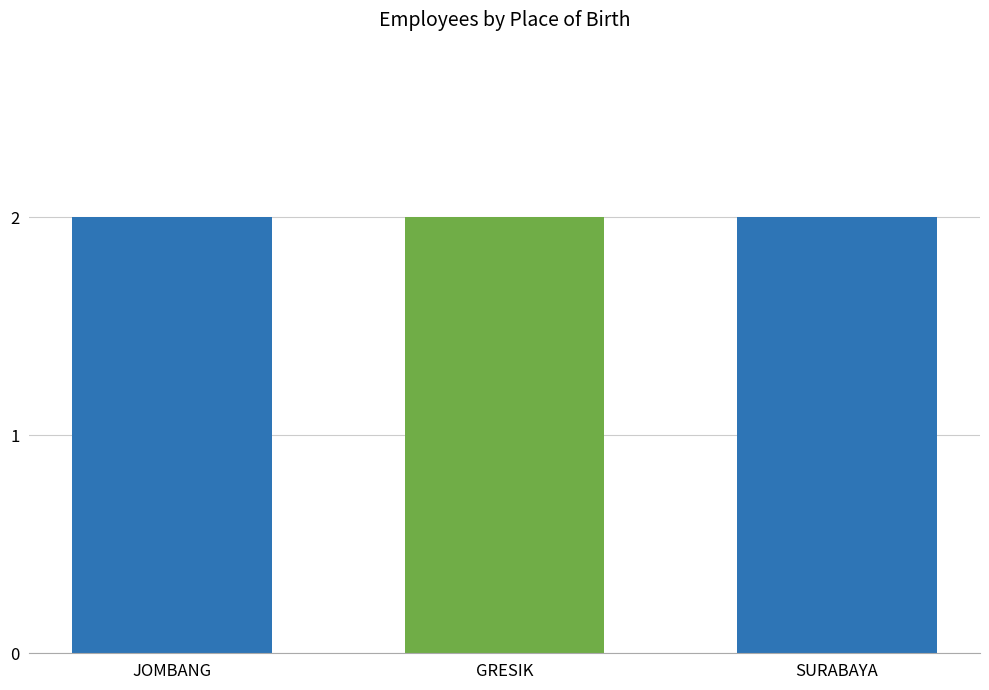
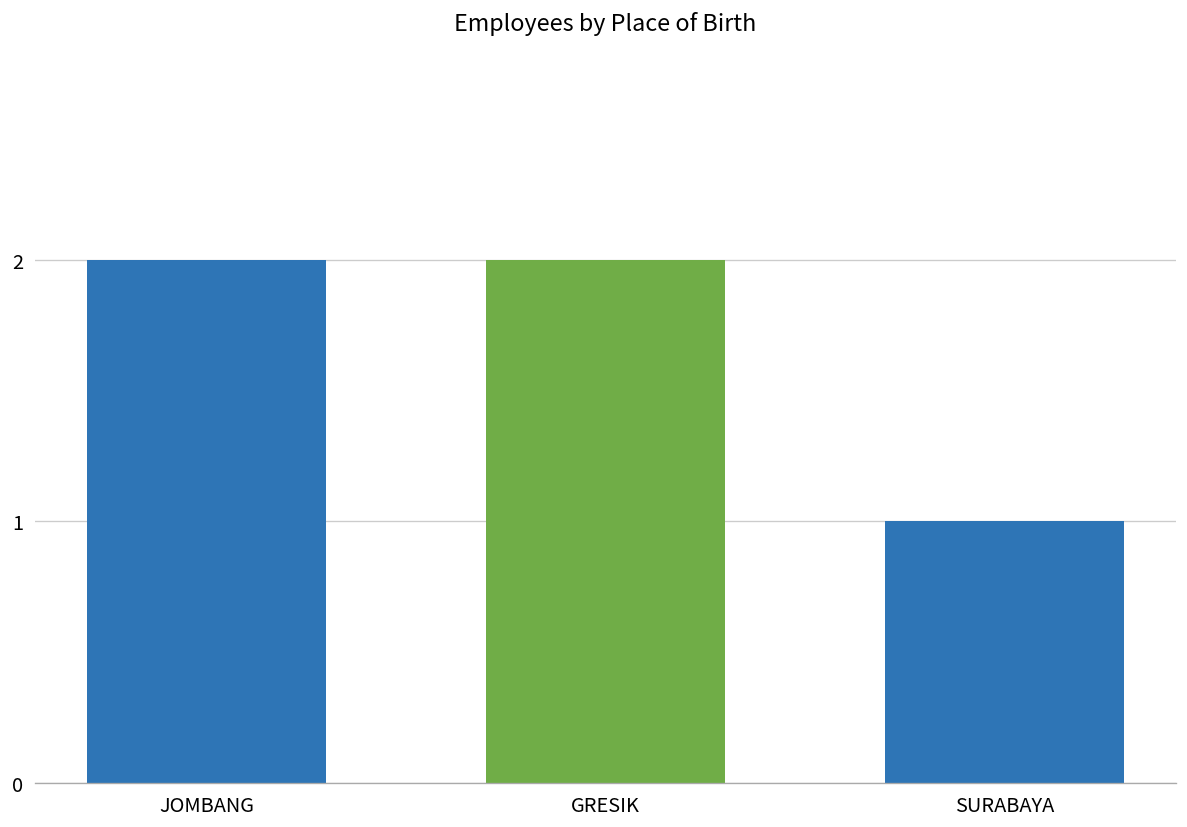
  {
    "JOMBANG": 2,
    "GRESIK": 2,
-   "SURABAYA": 2
+   "SURABAYA": 1
  }
